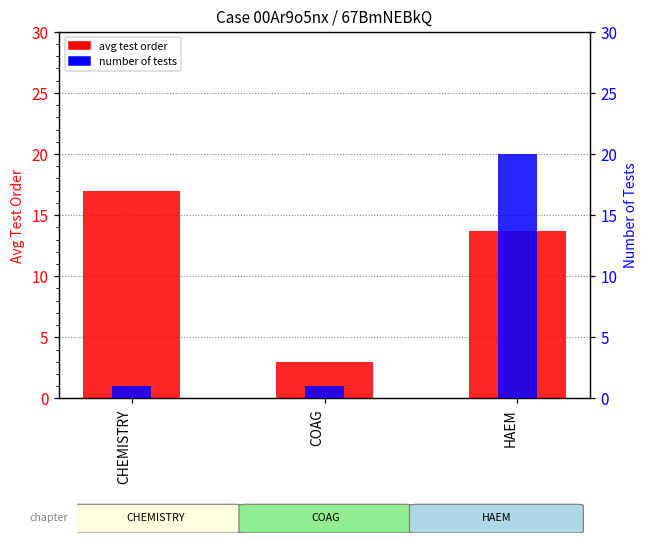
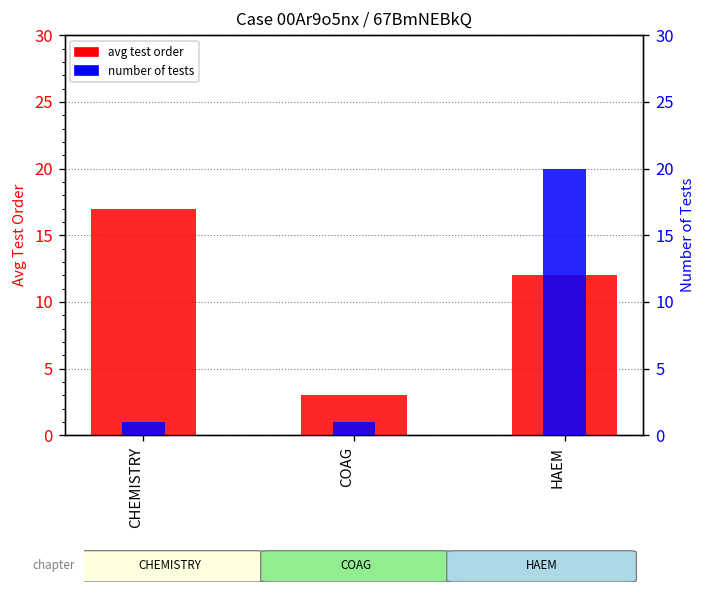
  {
    "avg test order": {
      "CHEMISTRY": 17.0,
      "COAG": 3.0,
-     "HAEM": 13.7
+     "HAEM": 12.0
    },
    "number of tests": {
      "CHEMISTRY": 1.0,
      "COAG": 1.0,
      "HAEM": 20.0
    }
  }
